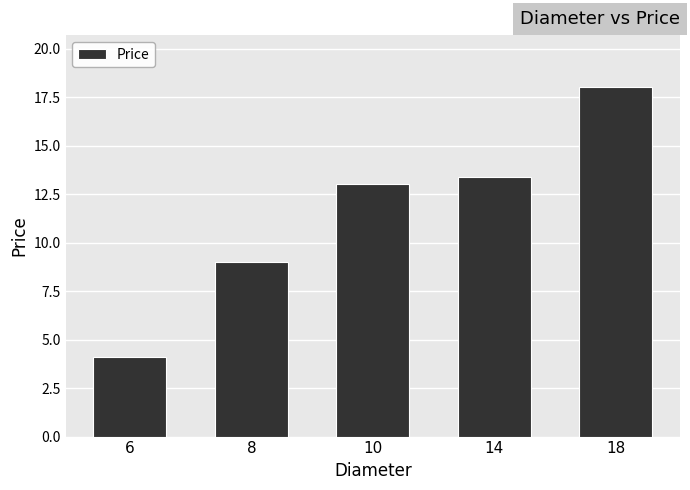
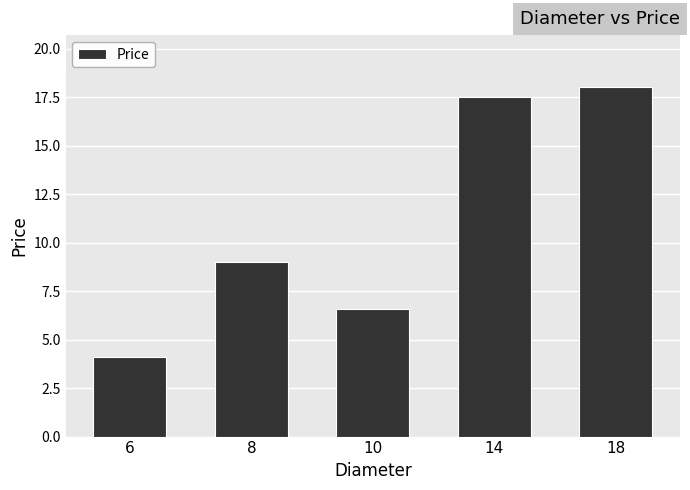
  {
    "6": 4.1,
    "8": 9.0,
-   "10": 13.0,
-   "14": 13.4,
+   "10": 6.6,
+   "14": 17.5,
    "18": 18.0
  }
